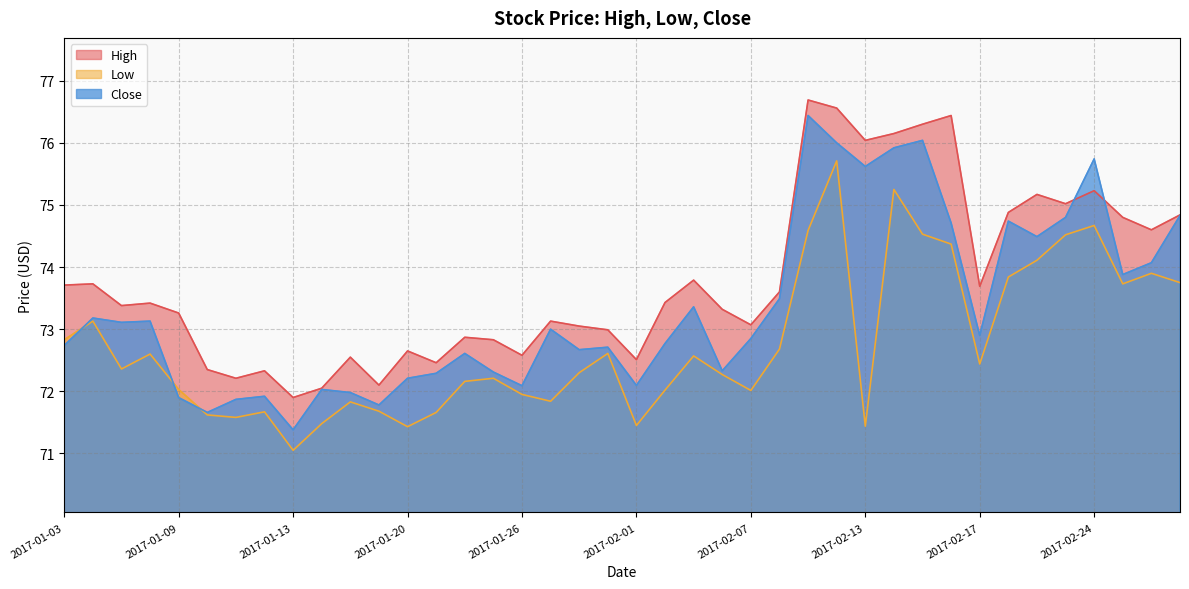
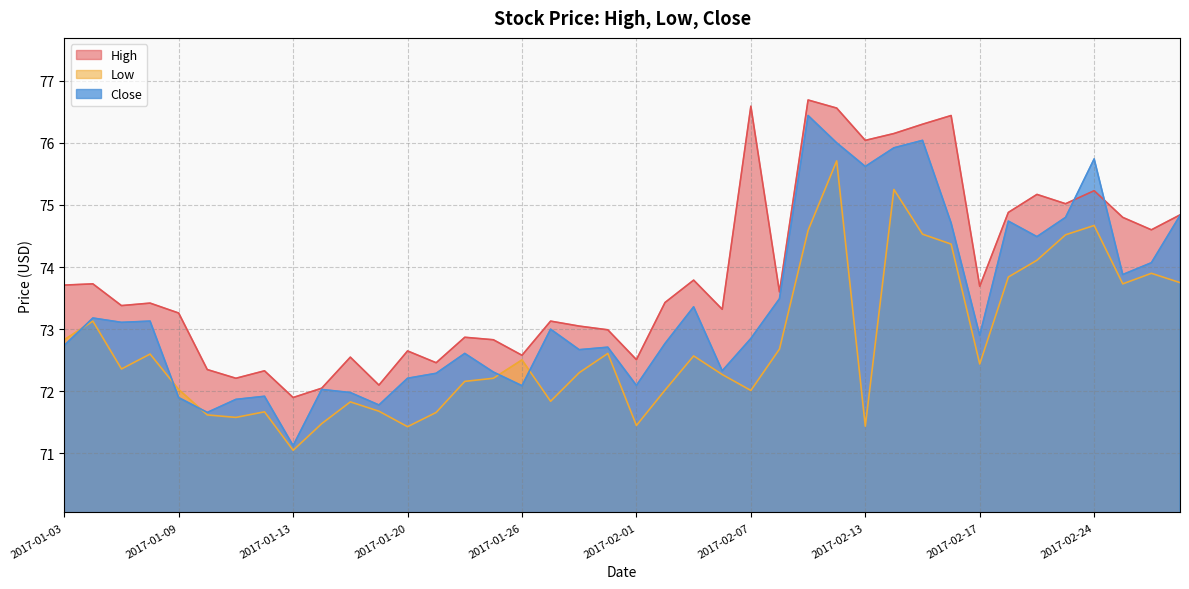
  {
    "High": {
      "2017-01-03": 73.7,
      "2017-01-09": 73.3,
      "2017-01-13": 71.9,
      "2017-01-20": 72.7,
      "2017-01-26": 72.6,
      "2017-02-01": 72.5,
-     "2017-02-07": 73.1,
+     "2017-02-07": 76.6,
      "2017-02-13": 76.0,
      "2017-02-17": 73.7,
      "2017-02-24": 75.2
    },
    "Low": {
      "2017-01-03": 72.8,
      "2017-01-09": 72.0,
      "2017-01-13": 71.1,
      "2017-01-20": 71.4,
-     "2017-01-26": 71.9,
+     "2017-01-26": 72.5,
      "2017-02-01": 71.4,
      "2017-02-07": 72.0,
      "2017-02-13": 71.4,
      "2017-02-17": 72.4,
      "2017-02-24": 74.7
    },
    "Close": {
      "2017-01-03": 72.7,
      "2017-01-09": 71.9,
-     "2017-01-13": 71.4,
+     "2017-01-13": 71.1,
      "2017-01-20": 72.2,
      "2017-01-26": 72.1,
      "2017-02-01": 72.1,
      "2017-02-07": 72.8,
      "2017-02-13": 75.6,
      "2017-02-17": 72.9,
      "2017-02-24": 75.7
    }
  }
